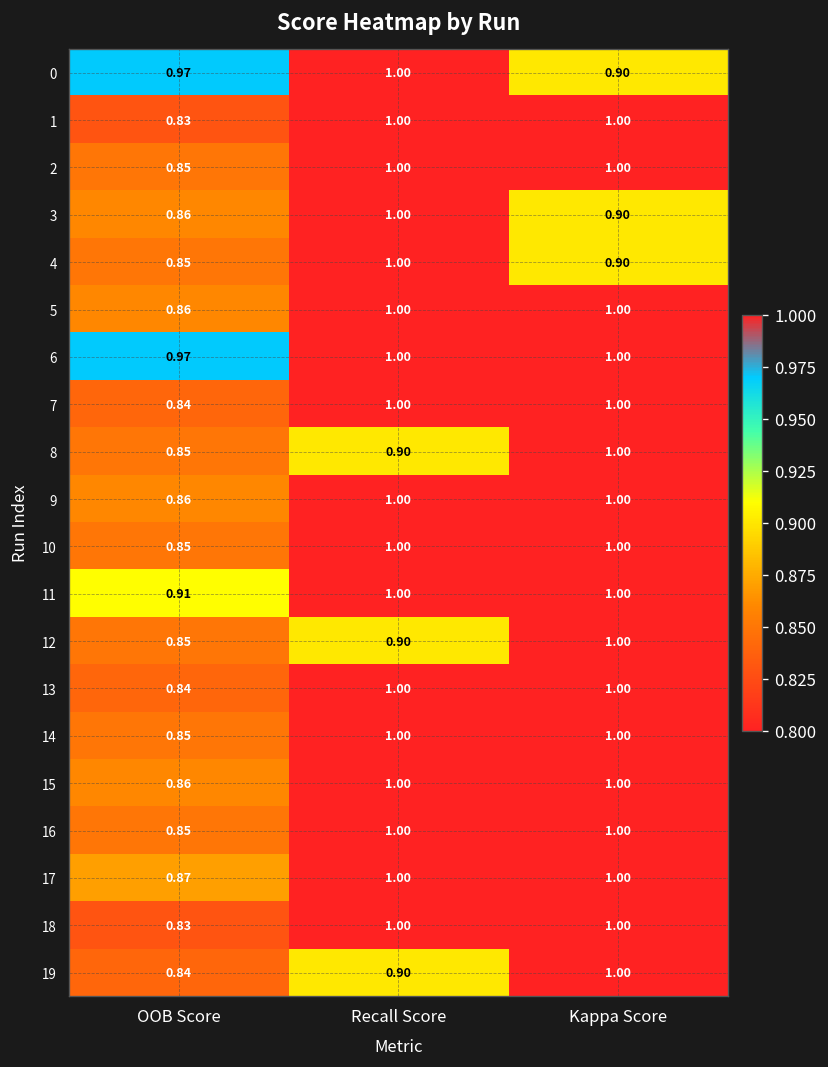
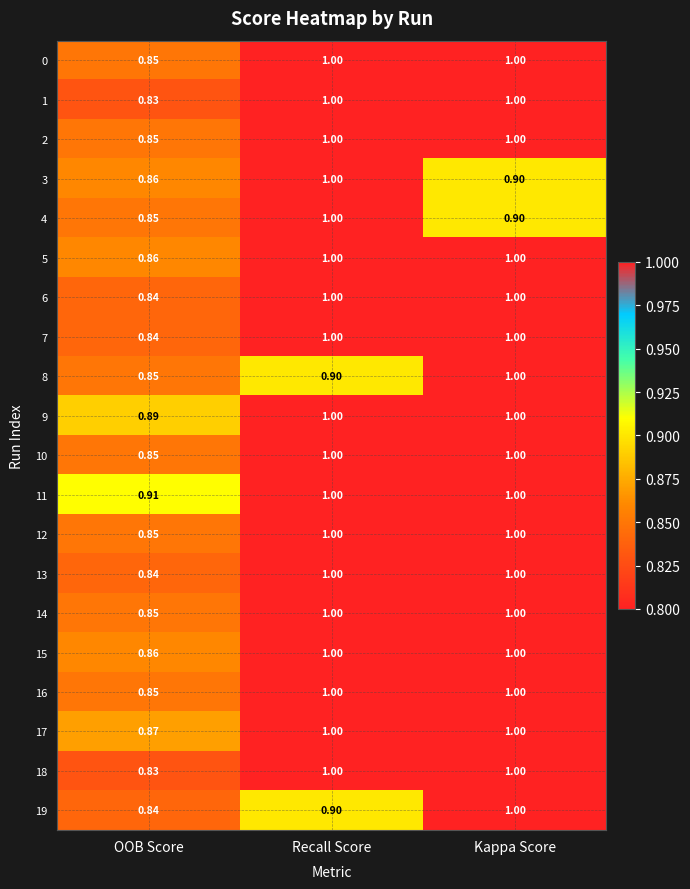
  {
    "0": {
-     "OOB Score": 0.97,
+     "OOB Score": 0.85,
      "Recall Score": 1.00,
-     "Kappa Score": 0.90
+     "Kappa Score": 1.00
    },
    "1": {
      "OOB Score": 0.83,
      "Recall Score": 1.00,
      "Kappa Score": 1.00
    },
    "2": {
      "OOB Score": 0.85,
      "Recall Score": 1.00,
      "Kappa Score": 1.00
    },
    "3": {
      "OOB Score": 0.86,
      "Recall Score": 1.00,
      "Kappa Score": 0.90
    },
    "4": {
      "OOB Score": 0.85,
      "Recall Score": 1.00,
      "Kappa Score": 0.90
    },
    "5": {
      "OOB Score": 0.86,
      "Recall Score": 1.00,
      "Kappa Score": 1.00
    },
    "6": {
-     "OOB Score": 0.97,
+     "OOB Score": 0.84,
      "Recall Score": 1.00,
      "Kappa Score": 1.00
    },
    "7": {
      "OOB Score": 0.84,
      "Recall Score": 1.00,
      "Kappa Score": 1.00
    },
    "8": {
      "OOB Score": 0.85,
      "Recall Score": 0.90,
      "Kappa Score": 1.00
    },
    "9": {
-     "OOB Score": 0.86,
+     "OOB Score": 0.89,
      "Recall Score": 1.00,
      "Kappa Score": 1.00
    },
    "10": {
      "OOB Score": 0.85,
      "Recall Score": 1.00,
      "Kappa Score": 1.00
    },
    "11": {
      "OOB Score": 0.91,
      "Recall Score": 1.00,
      "Kappa Score": 1.00
    },
    "12": {
      "OOB Score": 0.85,
-     "Recall Score": 0.90,
+     "Recall Score": 1.00,
      "Kappa Score": 1.00
    },
    "13": {
      "OOB Score": 0.84,
      "Recall Score": 1.00,
      "Kappa Score": 1.00
    },
    "14": {
      "OOB Score": 0.85,
      "Recall Score": 1.00,
      "Kappa Score": 1.00
    },
    "15": {
      "OOB Score": 0.86,
      "Recall Score": 1.00,
      "Kappa Score": 1.00
    },
    "16": {
      "OOB Score": 0.85,
      "Recall Score": 1.00,
      "Kappa Score": 1.00
    },
    "17": {
      "OOB Score": 0.87,
      "Recall Score": 1.00,
      "Kappa Score": 1.00
    },
    "18": {
      "OOB Score": 0.83,
      "Recall Score": 1.00,
      "Kappa Score": 1.00
    },
    "19": {
      "OOB Score": 0.84,
      "Recall Score": 0.90,
      "Kappa Score": 1.00
    }
  }
